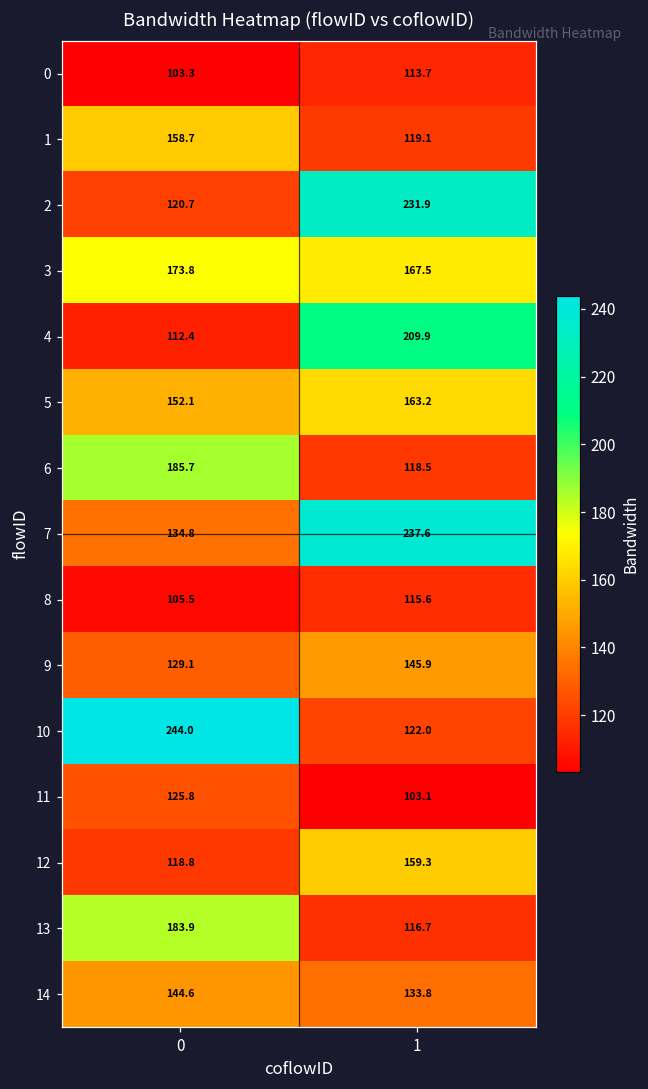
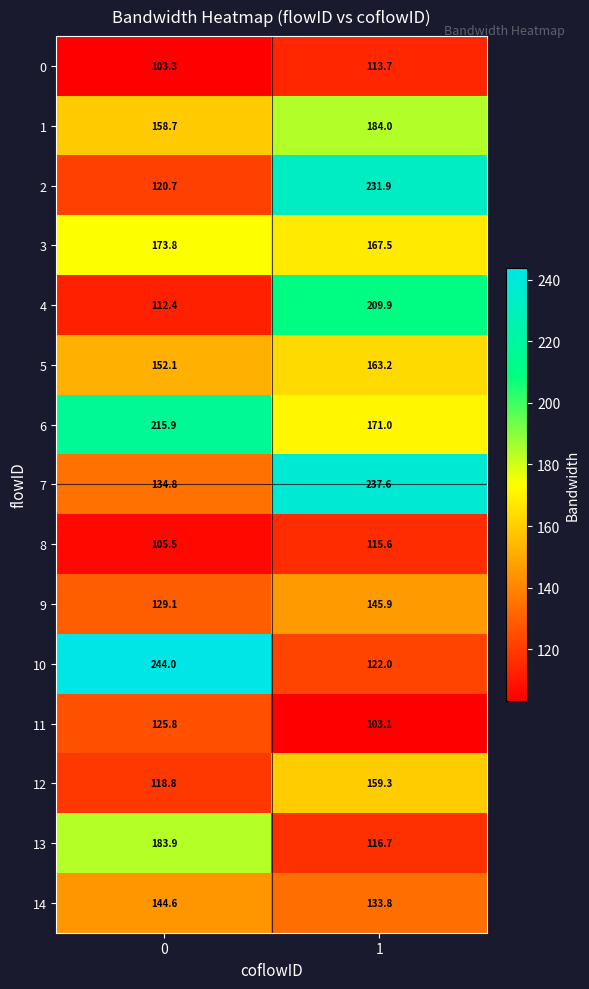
  {
    "0": {
      "0": 103.3,
      "1": 113.7
    },
    "1": {
      "0": 158.7,
-     "1": 119.1
+     "1": 184.0
    },
    "2": {
      "0": 120.7,
      "1": 231.9
    },
    "3": {
      "0": 173.8,
      "1": 167.5
    },
    "4": {
      "0": 112.4,
      "1": 209.9
    },
    "5": {
      "0": 152.1,
      "1": 163.2
    },
    "6": {
-     "0": 185.7,
-     "1": 118.5
+     "0": 215.9,
+     "1": 171.0
    },
    "7": {
      "0": 134.8,
      "1": 237.6
    },
    "8": {
      "0": 105.5,
      "1": 115.6
    },
    "9": {
      "0": 129.1,
      "1": 145.9
    },
    "10": {
      "0": 244.0,
      "1": 122.0
    },
    "11": {
      "0": 125.8,
      "1": 103.1
    },
    "12": {
      "0": 118.8,
      "1": 159.3
    },
    "13": {
      "0": 183.9,
      "1": 116.7
    },
    "14": {
      "0": 144.6,
      "1": 133.8
    }
  }
